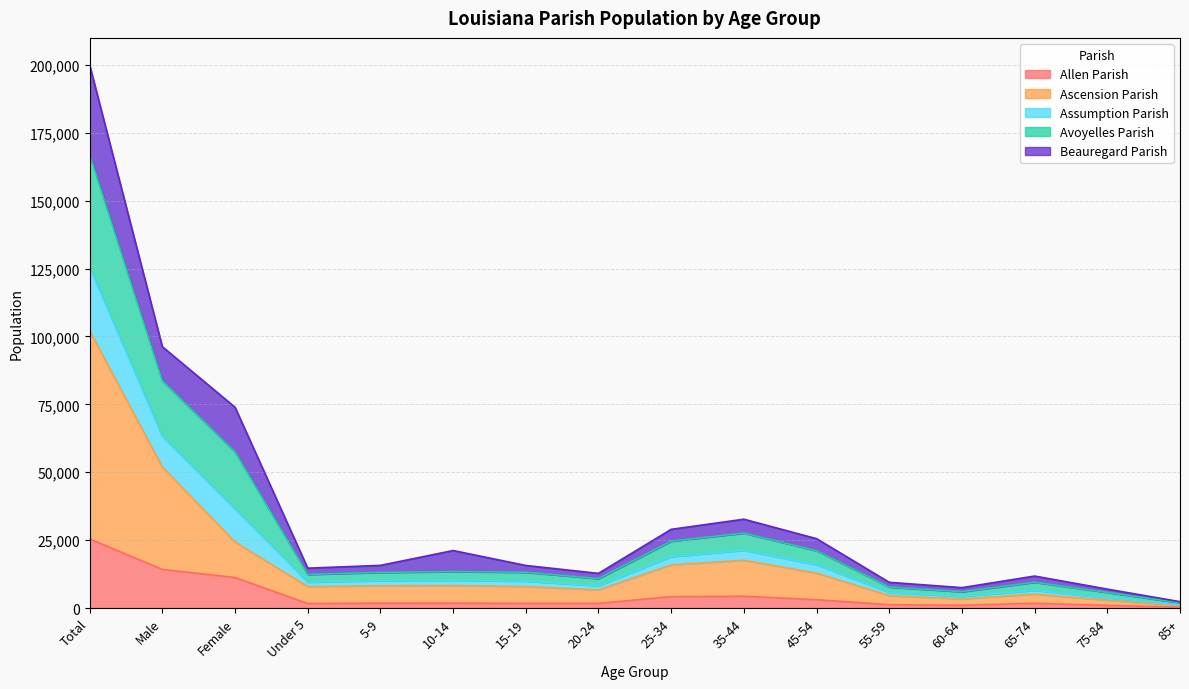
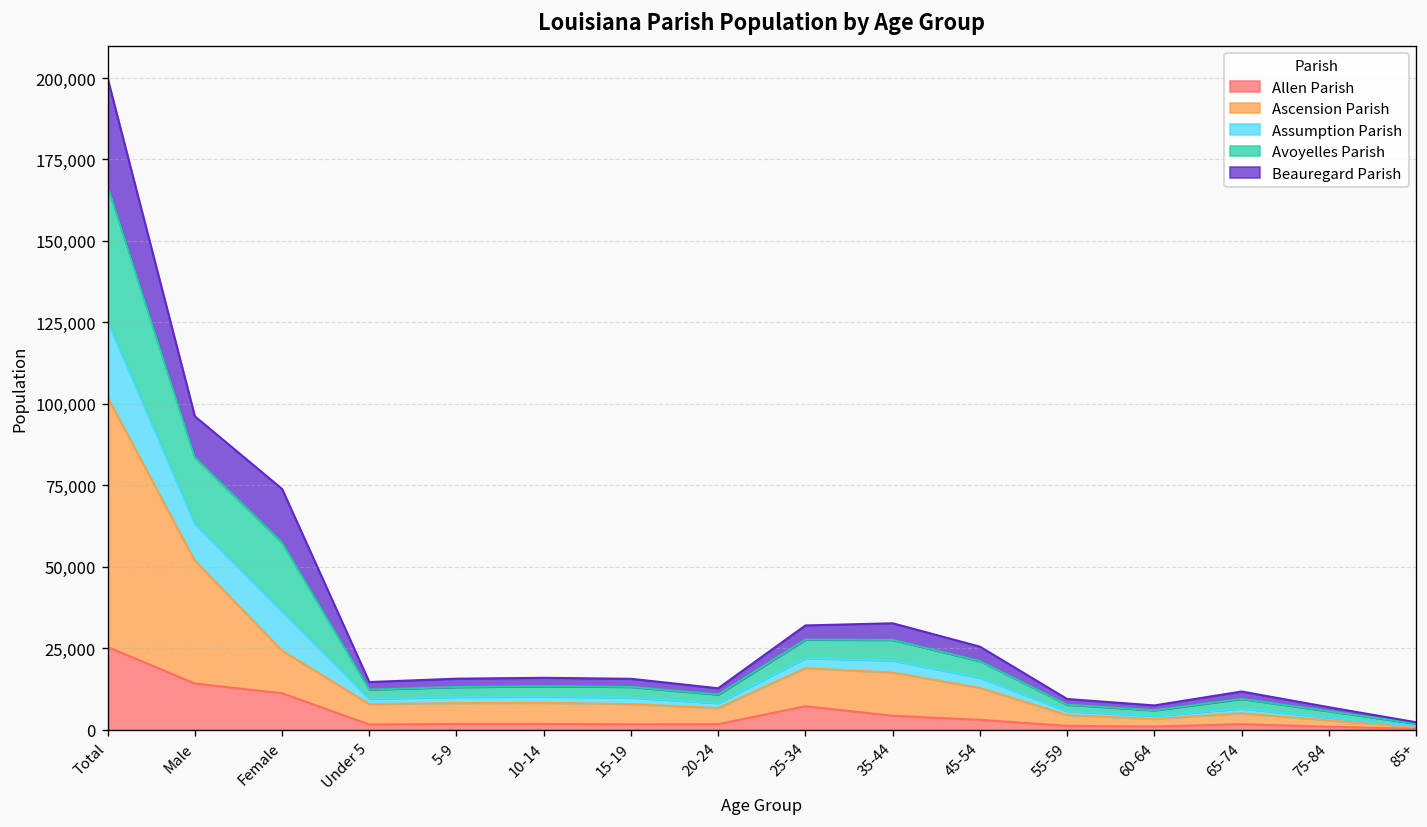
  {
    "Allen Parish": {
      "Total": "25,000",
      "Male": "14,000",
      "Female": "11,000",
      "Under 5": "2,000",
      "5-9": "2,000",
      "10-14": "2,000",
      "15-19": "2,000",
      "20-24": "2,000",
-     "25-34": "4,000",
+     "25-34": "7,000",
      "35-44": "4,000",
      "45-54": "3,000",
      "55-59": "1,000",
      "60-64": "1,000",
      "65-74": "2,000",
      "75-84": "1,000"
    },
    "Ascension Parish": {
      "Total": "77,000",
      "Male": "38,000",
      "Female": "13,000",
      "Under 5": "6,000",
      "5-9": "6,000",
      "10-14": "6,000",
      "15-19": "6,000",
      "20-24": "5,000",
      "25-34": "12,000",
      "35-44": "13,000",
      "45-54": "10,000",
      "55-59": "3,000",
      "65-74": "3,000"
    },
    "Assumption Parish": {
      "Total": "23,000",
      "Male": "11,000",
      "Female": "12,000",
      "Under 5": "2,000",
      "5-9": "2,000",
      "10-14": "2,000",
      "15-19": "2,000",
      "20-24": "2,000",
      "25-34": "3,000",
      "35-44": "4,000",
      "45-54": "3,000",
      "55-59": "1,000",
      "65-74": "1,000"
    },
    "Avoyelles Parish": {
      "Total": "41,000",
      "Male": "20,000",
      "Female": "21,000",
      "Under 5": "3,000",
      "5-9": "3,000",
      "10-14": "3,000",
      "15-19": "3,000",
      "20-24": "3,000",
      "25-34": "6,000",
      "35-44": "6,000",
      "45-54": "5,000",
      "55-59": "2,000",
      "60-64": "2,000",
      "65-74": "3,000",
      "75-84": "2,000"
    },
    "Beauregard Parish": {
      "Total": "33,000",
      "Male": "13,000",
      "Female": "16,000",
      "Under 5": "2,000",
      "5-9": "3,000",
-     "10-14": "8,000",
+     "10-14": "3,000",
      "15-19": "2,000",
      "20-24": "2,000",
      "25-34": "4,000",
      "35-44": "5,000",
      "45-54": "4,000",
      "55-59": "2,000",
      "60-64": "1,000",
      "65-74": "2,000",
      "75-84": "1,000"
    }
  }
